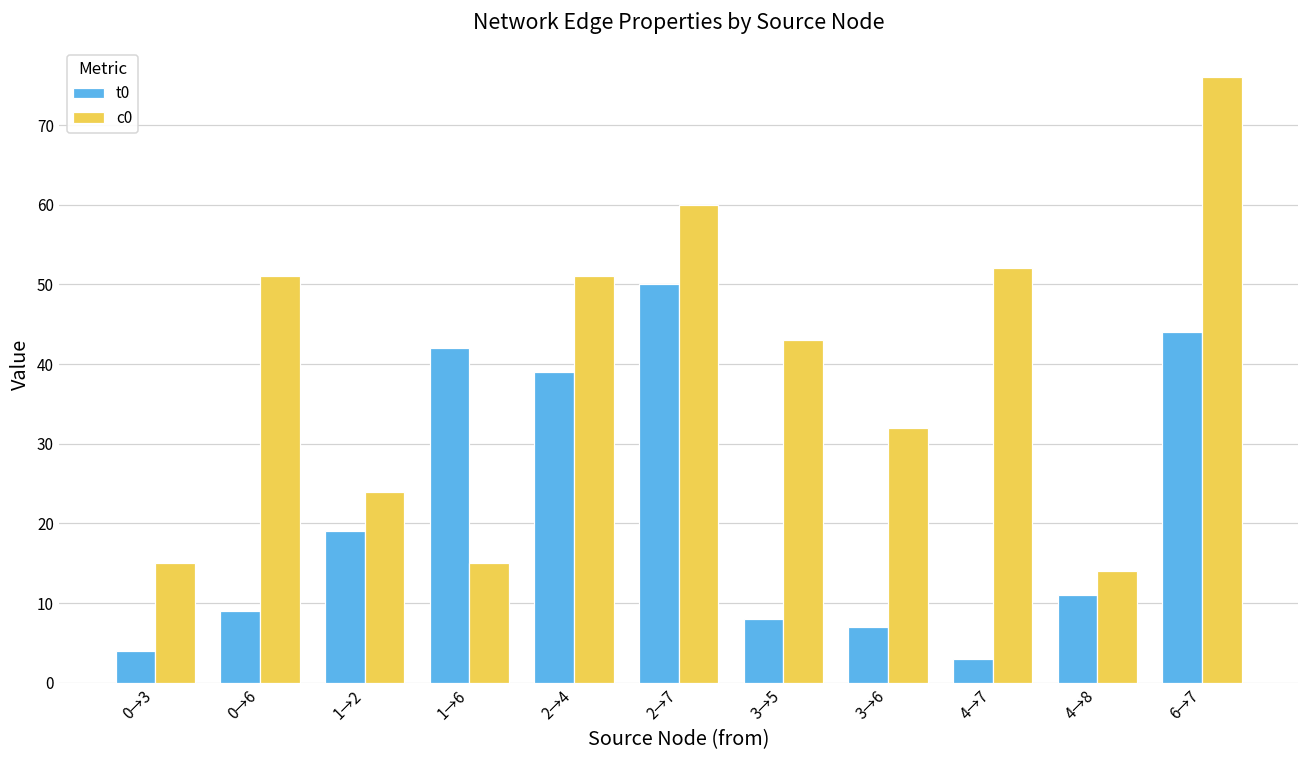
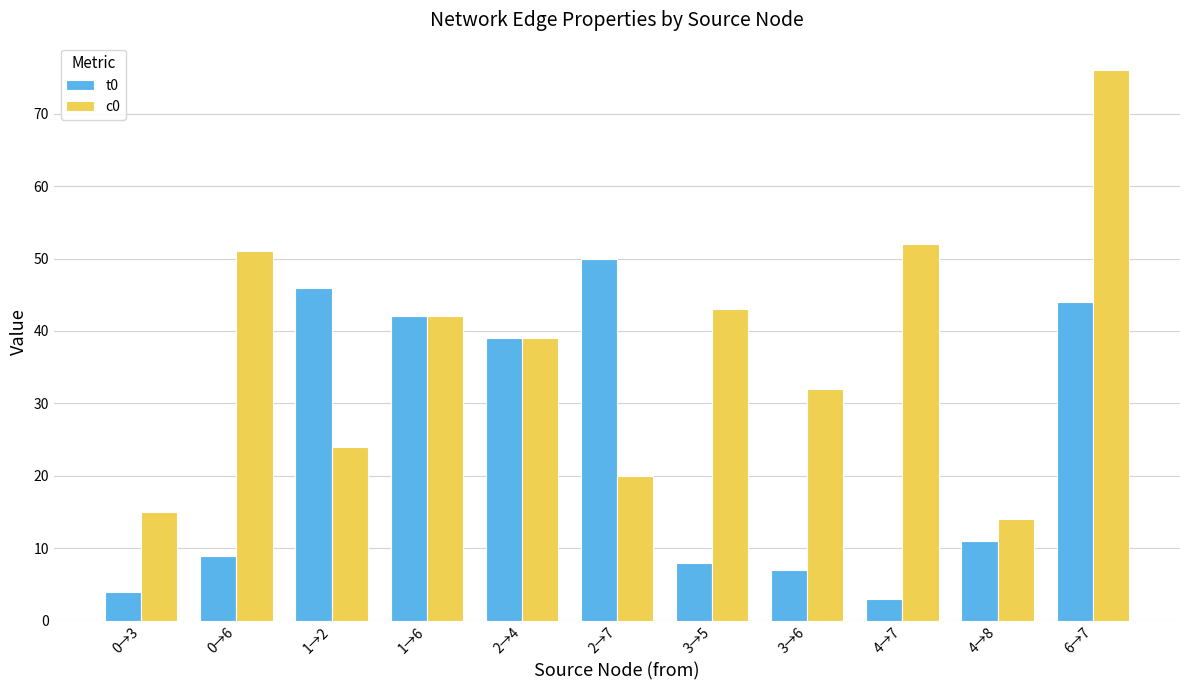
  {
    "t0": {
      "0→3": 4,
      "0→6": 9,
-     "1→2": 19,
+     "1→2": 46,
      "1→6": 42,
      "2→4": 39,
      "2→7": 50,
      "3→5": 8,
      "3→6": 7,
      "4→7": 3,
      "4→8": 11,
      "6→7": 44
    },
    "c0": {
      "0→3": 15,
      "0→6": 51,
      "1→2": 24,
-     "1→6": 15,
-     "2→4": 51,
-     "2→7": 60,
+     "1→6": 42,
+     "2→4": 39,
+     "2→7": 20,
      "3→5": 43,
      "3→6": 32,
      "4→7": 52,
      "4→8": 14,
      "6→7": 76
    }
  }
